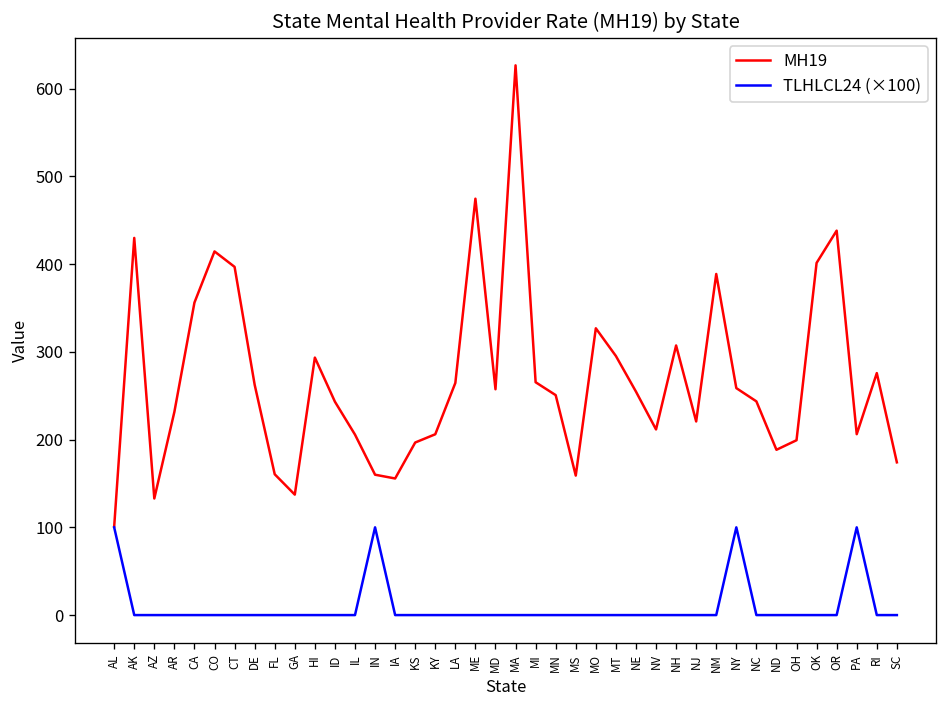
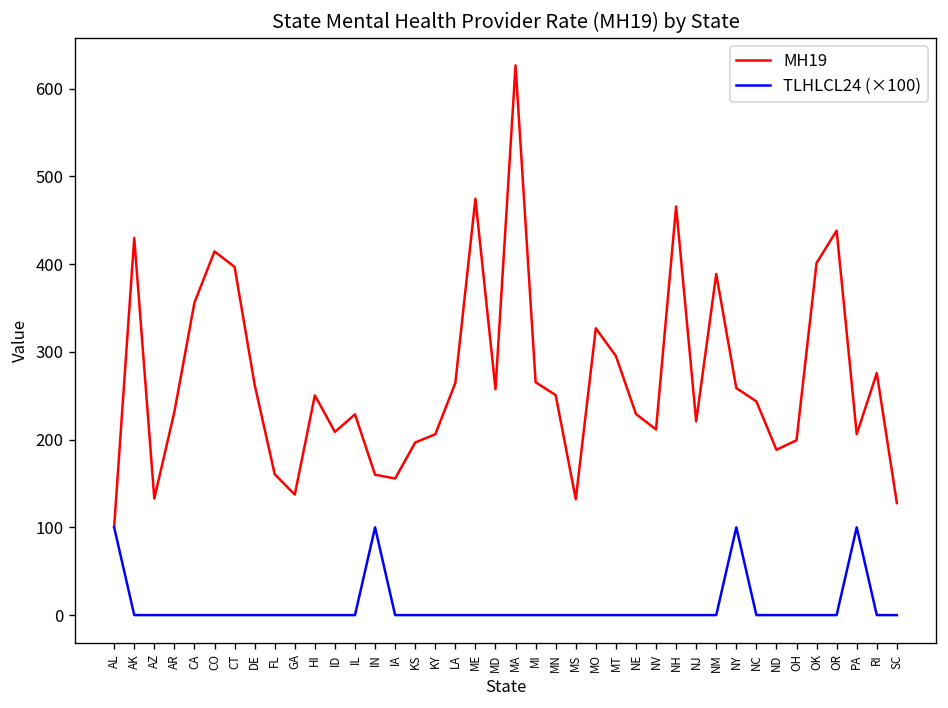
  {
    "MH19": {
      "AK": 430,
      "AZ": 130,
      "AR": 230,
      "CA": 360,
      "CO": 410,
      "CT": 400,
      "DE": 260,
      "FL": 160,
      "GA": 140,
-     "HI": 290,
-     "ID": 240,
-     "IL": 210,
+     "HI": 250,
+     "ID": 210,
+     "IL": 230,
      "IN": 160,
      "IA": 160,
      "KS": 200,
      "KY": 210,
      "LA": 260,
      "ME": 470,
      "MD": 260,
      "MA": 630,
      "MI": 270,
      "MN": 250,
-     "MS": 160,
+     "MS": 130,
      "MO": 330,
      "MT": 300,
-     "NE": 250,
+     "NE": 230,
      "NV": 210,
-     "NH": 310,
+     "NH": 470,
      "NJ": 220,
      "NM": 390,
      "NY": 260,
      "NC": 240,
      "ND": 190,
      "OH": 200,
      "OK": 400,
      "OR": 440,
      "PA": 210,
      "RI": 280,
-     "SC": 170
+     "SC": 130
    },
    "TLHLCL24 (×100)": {
      "AK": 0,
      "AZ": 0,
      "AR": 0,
      "CA": 0,
      "CO": 0,
      "CT": 0,
      "DE": 0,
      "FL": 0,
      "GA": 0,
      "HI": 0,
      "ID": 0,
      "IL": 0,
      "IN": 100,
      "IA": 0,
      "KS": 0,
      "KY": 0,
      "LA": 0,
      "ME": 0,
      "MD": 0,
      "MA": 0,
      "MI": 0,
      "MN": 0,
      "MS": 0,
      "MO": 0,
      "MT": 0,
      "NE": 0,
      "NV": 0,
      "NH": 0,
      "NJ": 0,
      "NM": 0,
      "NY": 100,
      "NC": 0,
      "ND": 0,
      "OH": 0,
      "OK": 0,
      "OR": 0,
      "PA": 100,
      "RI": 0,
      "SC": 0
    }
  }
